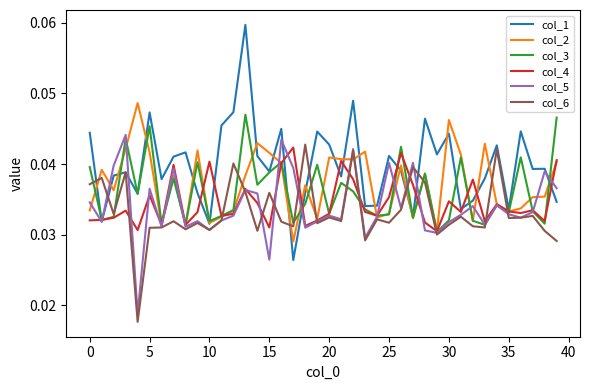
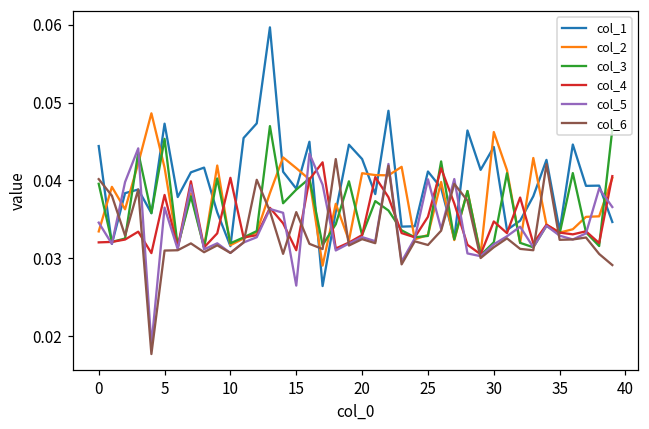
  {
    "col_1": {
      "0": 0.044,
      "5": 0.047,
      "20": 0.043,
      "25": 0.041,
      "30": 0.044
    },
    "col_2": {
      "0": 0.033,
      "5": 0.042,
      "15": 0.042,
      "20": 0.041,
      "30": 0.046
    },
    "col_3": {
      "0": 0.040,
      "5": 0.045
    },
    "col_4": {
      "0": 0.032,
-     "5": 0.036,
+     "5": 0.038,
      "10": 0.040,
      "15": 0.031,
      "25": 0.035,
      "30": 0.035
    },
    "col_5": {
      "0": 0.035,
      "5": 0.037,
      "15": 0.026,
      "25": 0.040
    },
    "col_6": {
-     "0": 0.037,
+     "0": 0.040,
      "5": 0.031,
      "15": 0.036,
      "25": 0.032,
      "30": 0.031,
      "35": 0.032
    }
  }
